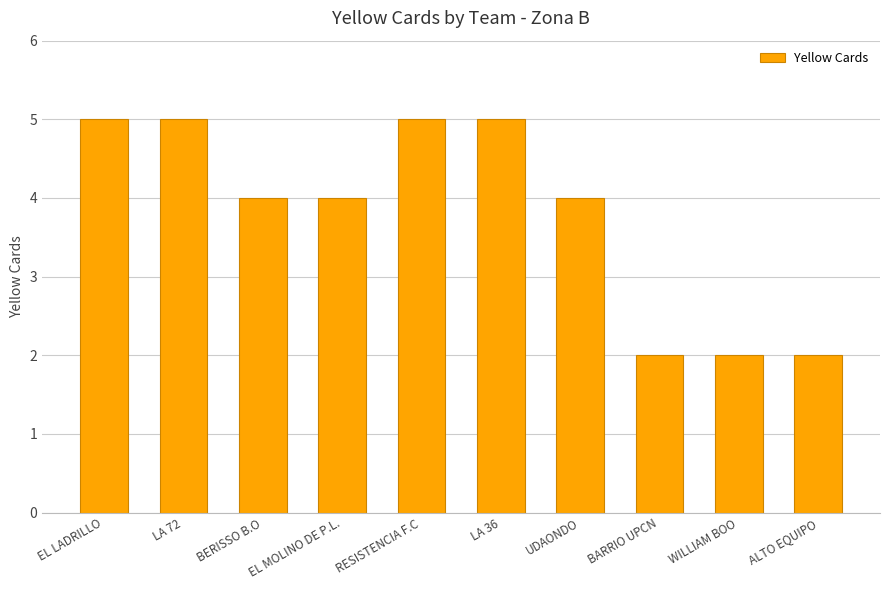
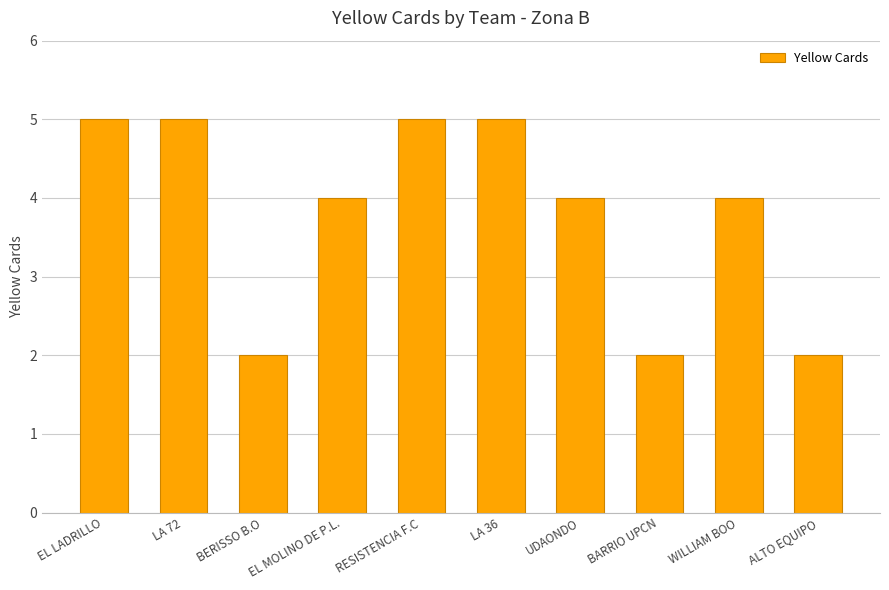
  {
    "EL LADRILLO": 5,
    "LA 72": 5,
-   "BERISSO B.O": 4,
+   "BERISSO B.O": 2,
    "EL MOLINO DE P.L.": 4,
    "RESISTENCIA F.C": 5,
    "LA 36": 5,
    "UDAONDO": 4,
    "BARRIO UPCN": 2,
-   "WILLIAM BOO": 2,
+   "WILLIAM BOO": 4,
    "ALTO EQUIPO": 2
  }
